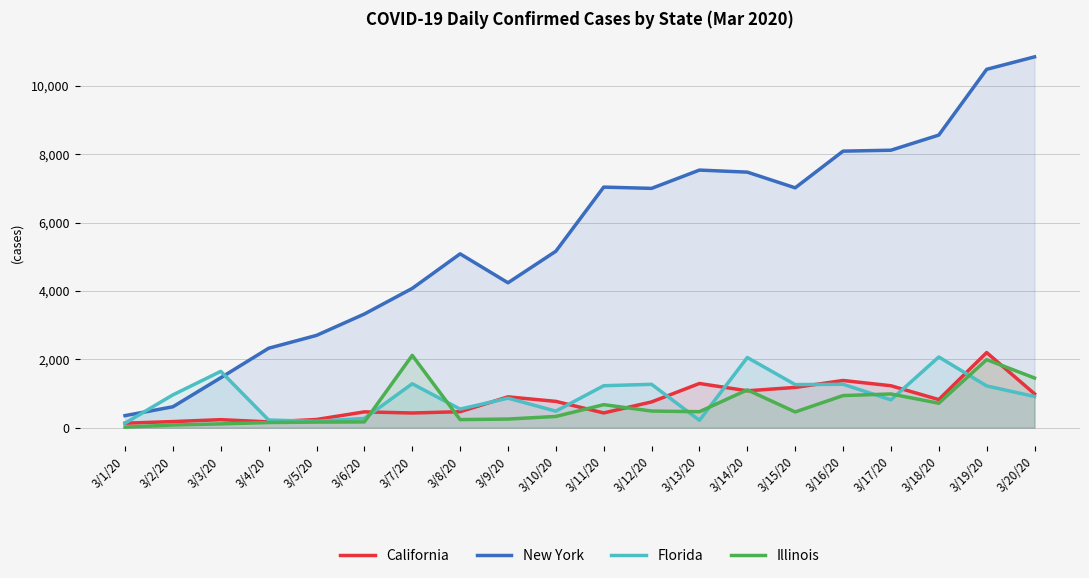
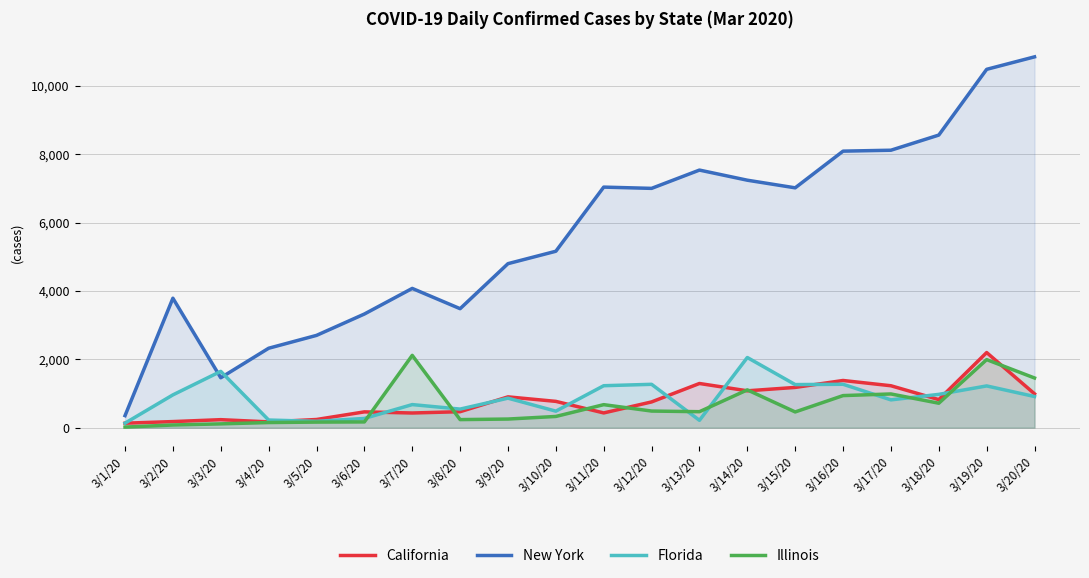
  {
    "California": {
      "3/2/20": "200",
      "3/3/20": "200",
      "3/6/20": "500",
      "3/7/20": "400",
      "3/8/20": "500",
      "3/10/20": "800",
      "3/11/20": "400",
      "3/12/20": "800",
      "3/13/20": "1,300",
      "3/15/20": "1,200",
      "3/16/20": "1,400",
      "3/17/20": "1,200",
      "3/18/20": "800",
      "3/19/20": "2,200",
      "3/20/20": "1,000"
    },
    "New York": {
      "3/1/20": "400",
-     "3/2/20": "600",
+     "3/2/20": "3,800",
      "3/3/20": "1,500",
      "3/4/20": "2,300",
      "3/5/20": "2,700",
      "3/6/20": "3,300",
      "3/7/20": "4,100",
-     "3/8/20": "5,100",
-     "3/9/20": "4,200",
+     "3/8/20": "3,500",
+     "3/9/20": "4,800",
      "3/10/20": "5,200",
      "3/11/20": "7,000",
      "3/12/20": "7,000",
      "3/13/20": "7,500",
-     "3/14/20": "7,500",
+     "3/14/20": "7,200",
      "3/15/20": "7,000",
      "3/16/20": "8,100",
      "3/17/20": "8,100",
      "3/18/20": "8,600",
      "3/19/20": "10,500",
      "3/20/20": "10,800"
    },
    "Florida": {
      "3/2/20": "1,000",
      "3/3/20": "1,600",
      "3/6/20": "300",
-     "3/7/20": "1,300",
+     "3/7/20": "700",
      "3/8/20": "500",
      "3/10/20": "500",
      "3/11/20": "1,200",
      "3/12/20": "1,300",
      "3/13/20": "200",
      "3/14/20": "2,100",
      "3/15/20": "1,300",
      "3/16/20": "1,300",
      "3/17/20": "800",
-     "3/18/20": "2,100",
+     "3/18/20": "1,000",
      "3/19/20": "1,200",
      "3/20/20": "900"
    },
    "Illinois": {
      "3/1/20": "0",
      "3/2/20": "100",
      "3/3/20": "100",
      "3/6/20": "200",
      "3/7/20": "2,100",
      "3/8/20": "200",
      "3/9/20": "300",
      "3/10/20": "300",
      "3/11/20": "700",
      "3/12/20": "500",
      "3/13/20": "500",
      "3/15/20": "500",
      "3/16/20": "900",
      "3/17/20": "1,000",
      "3/18/20": "700",
      "3/19/20": "2,000",
      "3/20/20": "1,500"
    }
  }
